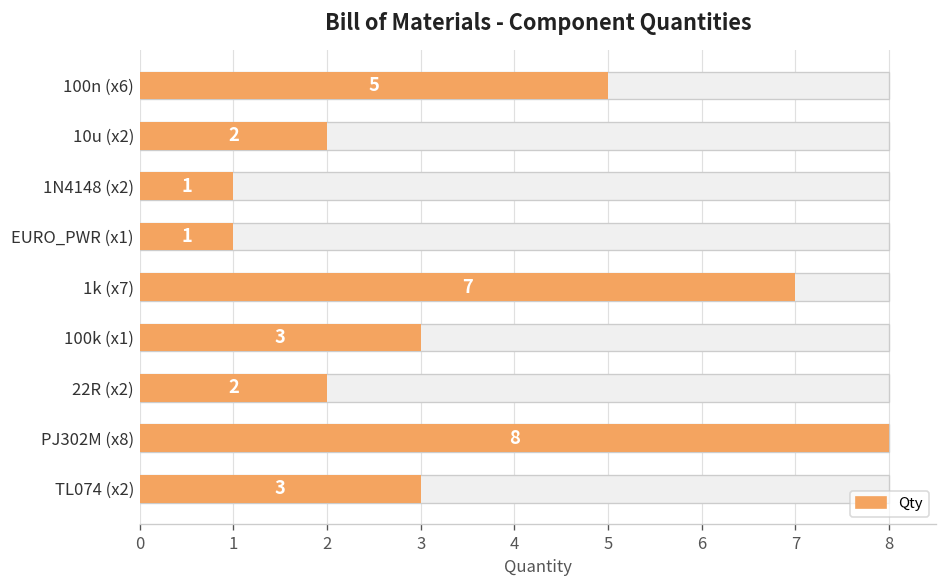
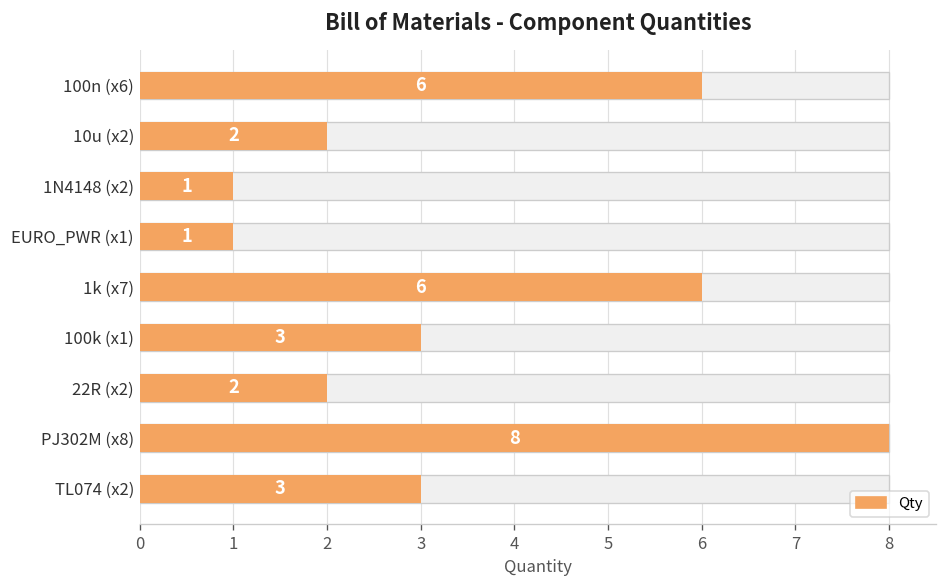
  {
    "Qty": {
-     "100n (x6)": 5,
-     "1k (x7)": 7,
+     "100n (x6)": 6,
+     "1k (x7)": 6,
      "PJ302M (x8)": 8
    }
  }
